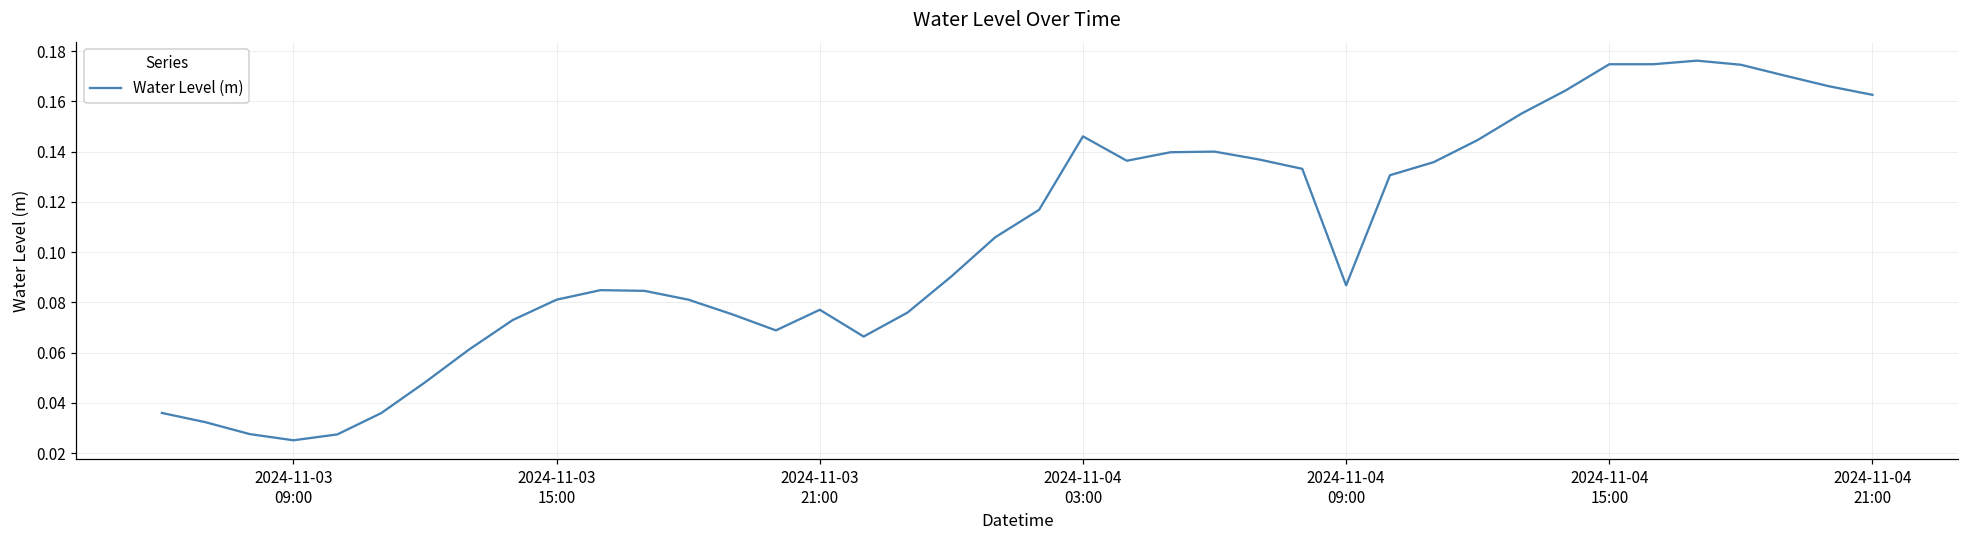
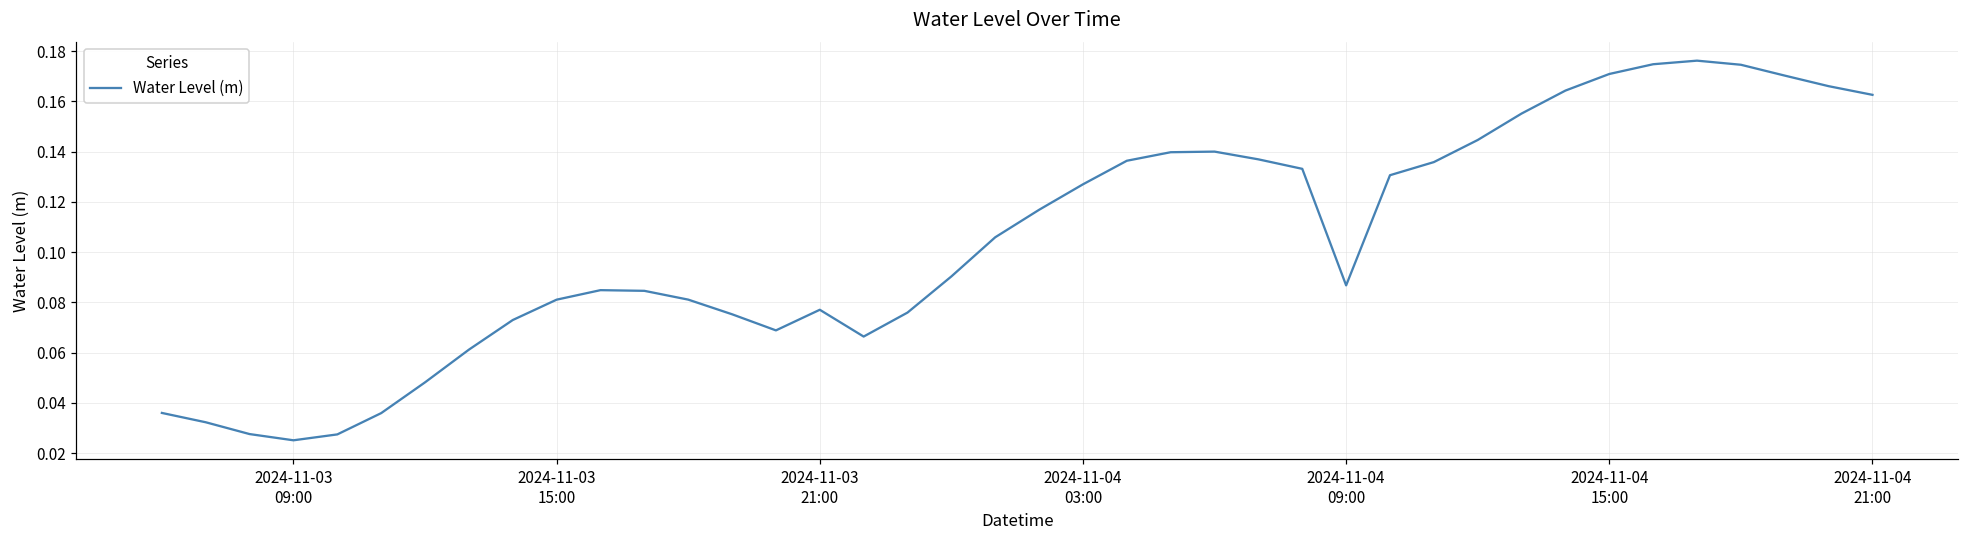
  {
    "2024-11-03 09:00": 0.025,
    "2024-11-03 15:00": 0.081,
    "2024-11-03 21:00": 0.077,
-   "2024-11-04 03:00": 0.146,
+   "2024-11-04 03:00": 0.127,
    "2024-11-04 09:00": 0.087,
-   "2024-11-04 15:00": 0.175,
+   "2024-11-04 15:00": 0.171,
    "2024-11-04 21:00": 0.163
  }
